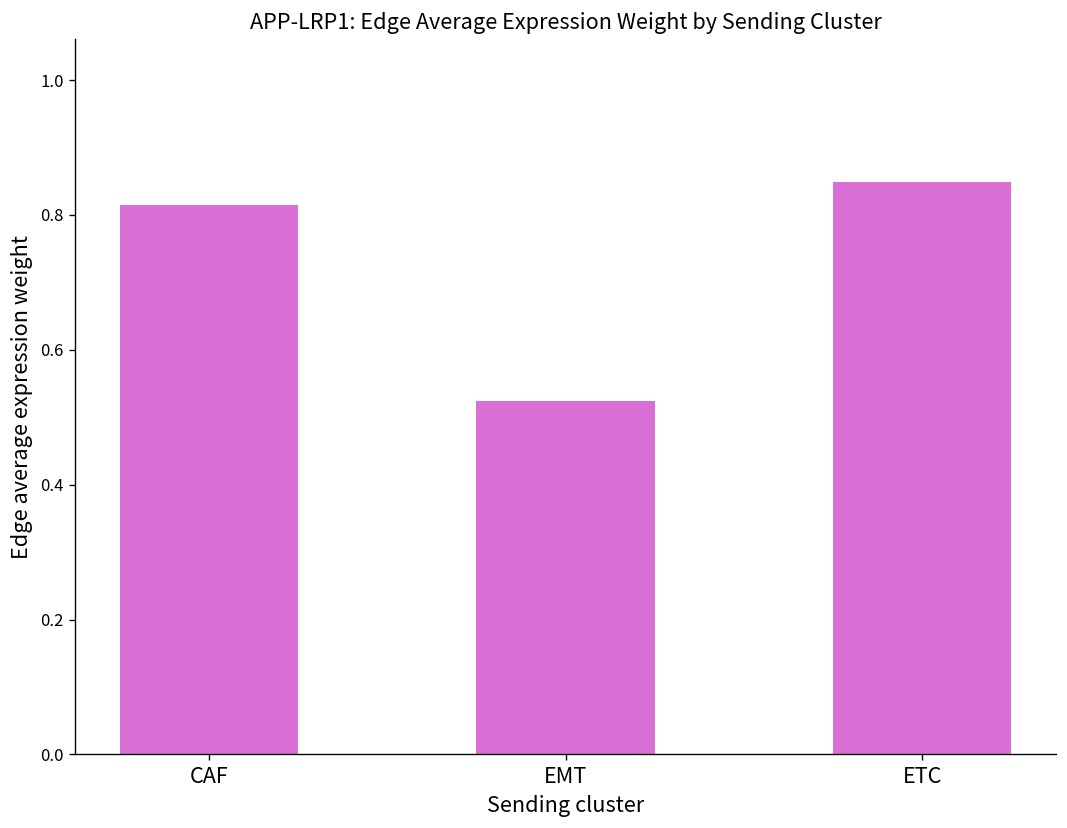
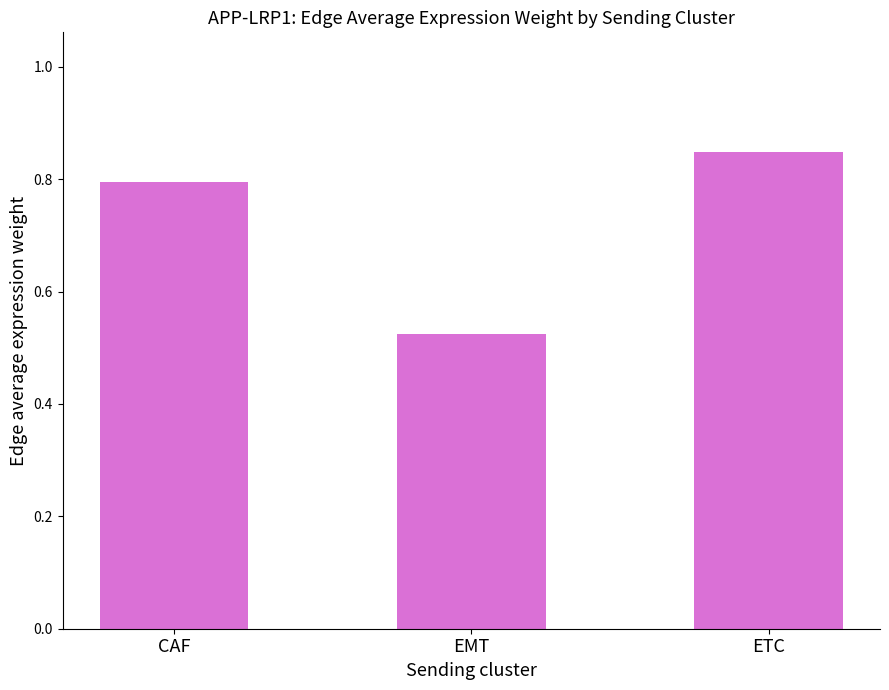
  {
-   "CAF": 0.81,
+   "CAF": 0.79,
    "EMT": 0.52,
    "ETC": 0.85
  }
